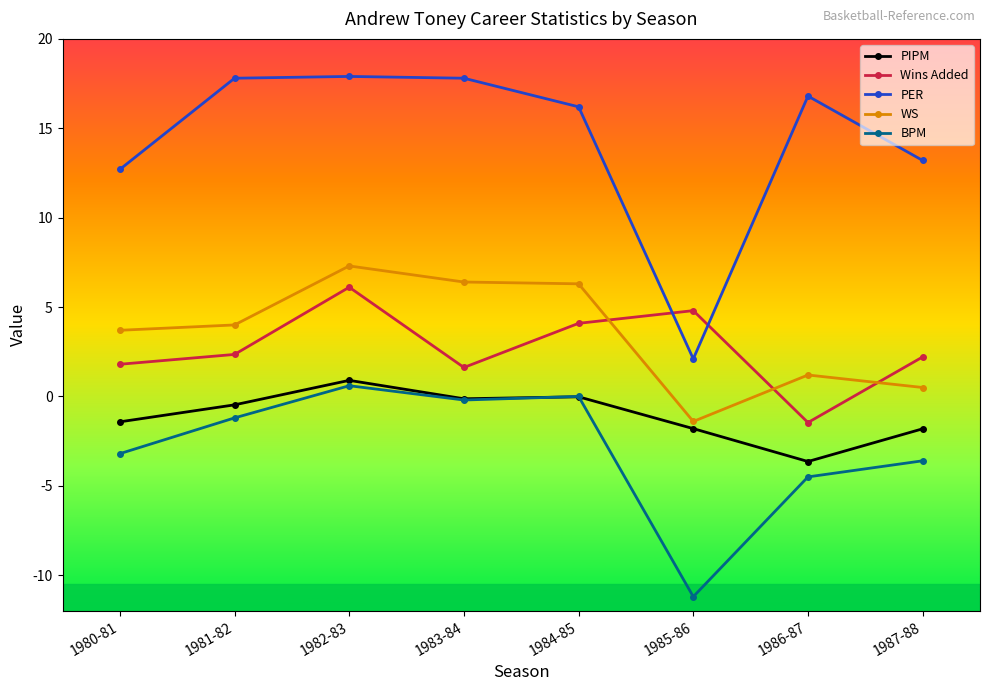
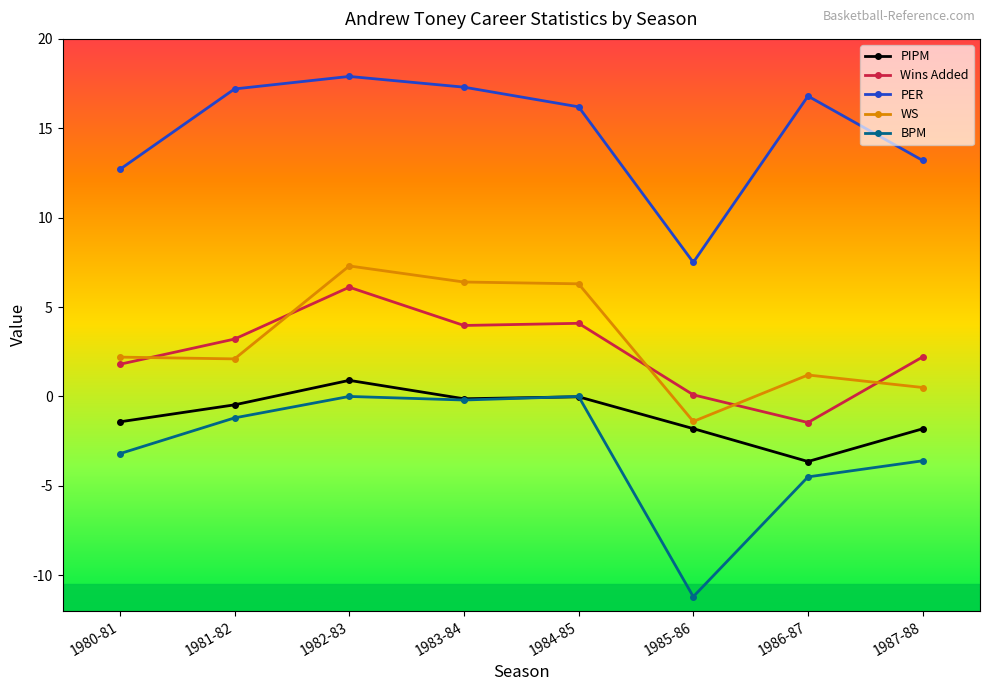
  {
    "PIPM": {
      "1980-81": -1.4,
      "1981-82": -0.5,
      "1982-83": 0.9,
      "1985-86": -1.8,
      "1986-87": -3.6,
      "1987-88": -1.8
    },
    "Wins Added": {
      "1980-81": 1.8,
-     "1981-82": 2.4,
+     "1981-82": 3.2,
      "1982-83": 6.1,
-     "1983-84": 1.6,
+     "1983-84": 4.0,
      "1984-85": 4.1,
-     "1985-86": 4.8,
+     "1985-86": 0.1,
      "1986-87": -1.5,
      "1987-88": 2.2
    },
    "PER": {
      "1980-81": 12.7,
-     "1981-82": 17.8,
+     "1981-82": 17.2,
      "1982-83": 17.9,
-     "1983-84": 17.8,
+     "1983-84": 17.3,
      "1984-85": 16.2,
-     "1985-86": 2.1,
+     "1985-86": 7.5,
      "1986-87": 16.8,
      "1987-88": 13.2
    },
    "WS": {
-     "1980-81": 3.7,
-     "1981-82": 4.0,
+     "1980-81": 2.2,
+     "1981-82": 2.1,
      "1982-83": 7.3,
      "1983-84": 6.4,
      "1984-85": 6.3,
      "1985-86": -1.4,
      "1986-87": 1.2,
      "1987-88": 0.5
    },
    "BPM": {
      "1980-81": -3.2,
      "1981-82": -1.2,
-     "1982-83": 0.6,
+     "1982-83": 0.0,
      "1986-87": -4.5,
      "1987-88": -3.6
    }
  }
